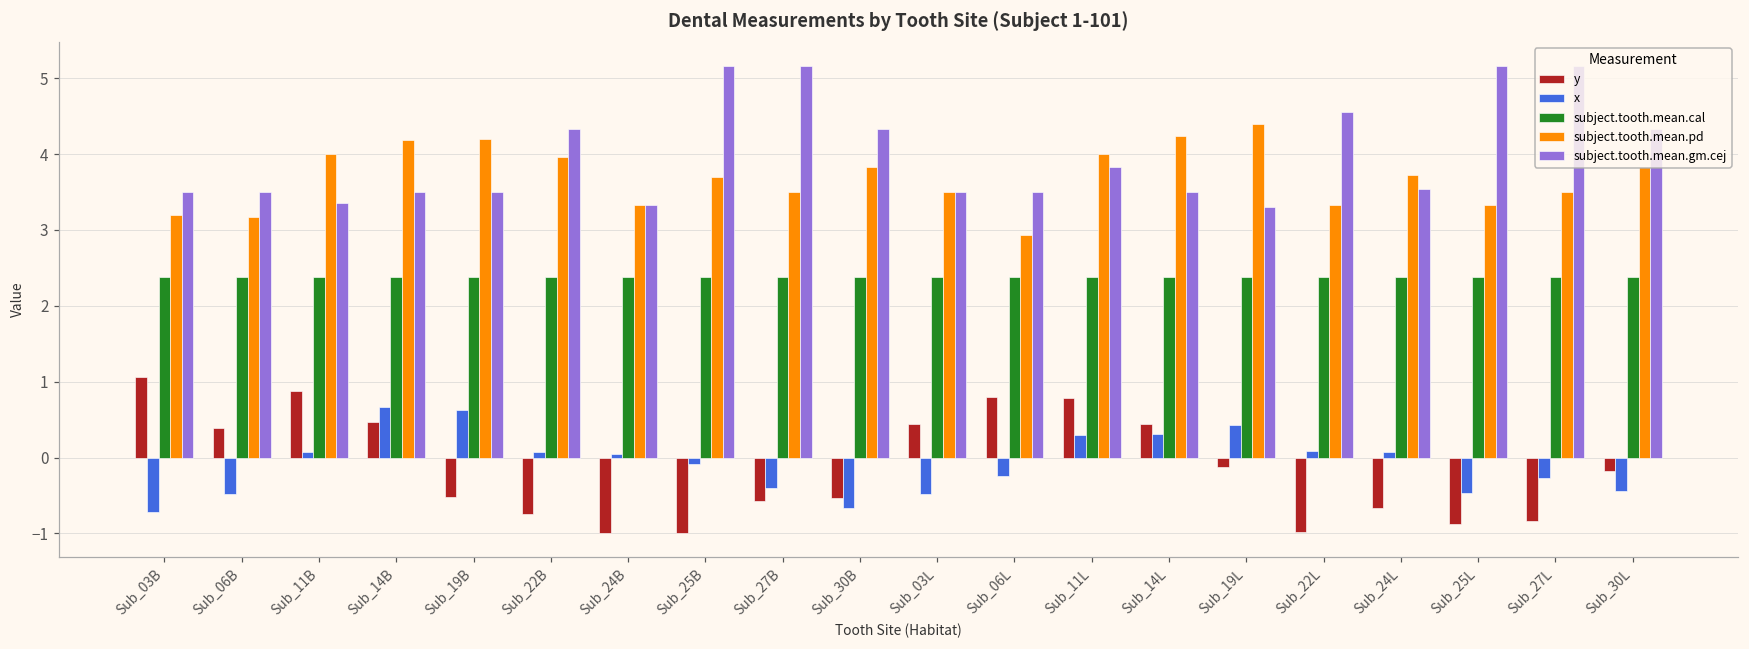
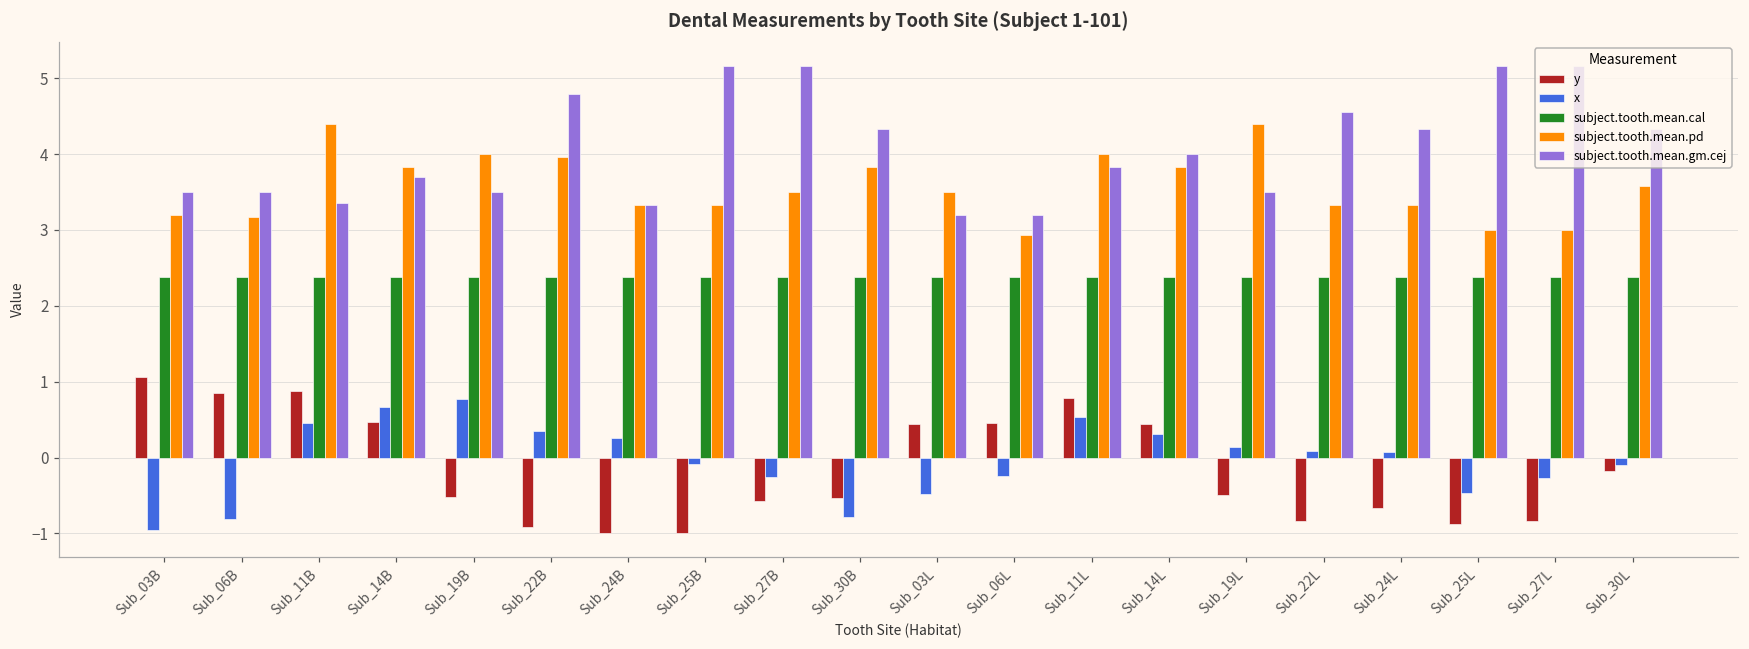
  {
    "y": {
      "Sub_03B": 1.1,
-     "Sub_06B": 0.4,
+     "Sub_06B": 0.9,
      "Sub_11B": 0.9,
      "Sub_14B": 0.5,
      "Sub_19B": -0.5,
-     "Sub_22B": -0.7,
+     "Sub_22B": -0.9,
      "Sub_24B": -1.0,
      "Sub_25B": -1.0,
      "Sub_27B": -0.6,
      "Sub_30B": -0.5,
      "Sub_03L": 0.4,
-     "Sub_06L": 0.8,
+     "Sub_06L": 0.5,
      "Sub_11L": 0.8,
      "Sub_14L": 0.4,
-     "Sub_19L": -0.1,
-     "Sub_22L": -1.0,
+     "Sub_19L": -0.5,
+     "Sub_22L": -0.8,
      "Sub_24L": -0.7,
      "Sub_25L": -0.9,
      "Sub_27L": -0.8,
      "Sub_30L": -0.2
    },
    "x": {
-     "Sub_03B": -0.7,
-     "Sub_06B": -0.5,
-     "Sub_11B": 0.1,
+     "Sub_03B": -1.0,
+     "Sub_06B": -0.8,
+     "Sub_11B": 0.5,
      "Sub_14B": 0.7,
-     "Sub_19B": 0.6,
-     "Sub_22B": 0.1,
-     "Sub_24B": 0.0,
+     "Sub_19B": 0.8,
+     "Sub_22B": 0.3,
+     "Sub_24B": 0.3,
      "Sub_25B": -0.1,
-     "Sub_27B": -0.4,
-     "Sub_30B": -0.7,
+     "Sub_27B": -0.3,
+     "Sub_30B": -0.8,
      "Sub_03L": -0.5,
      "Sub_06L": -0.2,
-     "Sub_11L": 0.3,
+     "Sub_11L": 0.5,
      "Sub_14L": 0.3,
-     "Sub_19L": 0.4,
+     "Sub_19L": 0.1,
      "Sub_22L": 0.1,
      "Sub_24L": 0.1,
      "Sub_25L": -0.5,
      "Sub_27L": -0.3,
-     "Sub_30L": -0.4
+     "Sub_30L": -0.1
    },
    "subject.tooth.mean.cal": {
      "Sub_03B": 2.4,
      "Sub_06B": 2.4,
      "Sub_11B": 2.4,
      "Sub_14B": 2.4,
      "Sub_19B": 2.4,
      "Sub_22B": 2.4,
      "Sub_24B": 2.4,
      "Sub_25B": 2.4,
      "Sub_27B": 2.4,
      "Sub_30B": 2.4,
      "Sub_03L": 2.4,
      "Sub_06L": 2.4,
      "Sub_11L": 2.4,
      "Sub_14L": 2.4,
      "Sub_19L": 2.4,
      "Sub_22L": 2.4,
      "Sub_24L": 2.4,
      "Sub_25L": 2.4,
      "Sub_27L": 2.4,
      "Sub_30L": 2.4
    },
    "subject.tooth.mean.pd": {
      "Sub_03B": 3.2,
      "Sub_06B": 3.2,
-     "Sub_11B": 4.0,
-     "Sub_14B": 4.2,
-     "Sub_19B": 4.2,
+     "Sub_11B": 4.4,
+     "Sub_14B": 3.8,
+     "Sub_19B": 4.0,
      "Sub_22B": 4.0,
      "Sub_24B": 3.3,
-     "Sub_25B": 3.7,
+     "Sub_25B": 3.3,
      "Sub_27B": 3.5,
      "Sub_30B": 3.8,
      "Sub_03L": 3.5,
      "Sub_06L": 2.9,
      "Sub_11L": 4.0,
-     "Sub_14L": 4.2,
+     "Sub_14L": 3.8,
      "Sub_19L": 4.4,
      "Sub_22L": 3.3,
-     "Sub_24L": 3.7,
-     "Sub_25L": 3.3,
-     "Sub_27L": 3.5,
-     "Sub_30L": 3.8
+     "Sub_24L": 3.3,
+     "Sub_25L": 3.0,
+     "Sub_27L": 3.0,
+     "Sub_30L": 3.6
    },
    "subject.tooth.mean.gm.cej": {
      "Sub_03B": 3.5,
      "Sub_06B": 3.5,
      "Sub_11B": 3.4,
-     "Sub_14B": 3.5,
+     "Sub_14B": 3.7,
      "Sub_19B": 3.5,
-     "Sub_22B": 4.3,
+     "Sub_22B": 4.8,
      "Sub_24B": 3.3,
      "Sub_25B": 5.2,
      "Sub_27B": 5.2,
      "Sub_30B": 4.3,
-     "Sub_03L": 3.5,
-     "Sub_06L": 3.5,
+     "Sub_03L": 3.2,
+     "Sub_06L": 3.2,
      "Sub_11L": 3.8,
-     "Sub_14L": 3.5,
-     "Sub_19L": 3.3,
+     "Sub_14L": 4.0,
+     "Sub_19L": 3.5,
      "Sub_22L": 4.6,
-     "Sub_24L": 3.5,
+     "Sub_24L": 4.3,
      "Sub_25L": 5.2
    }
  }
